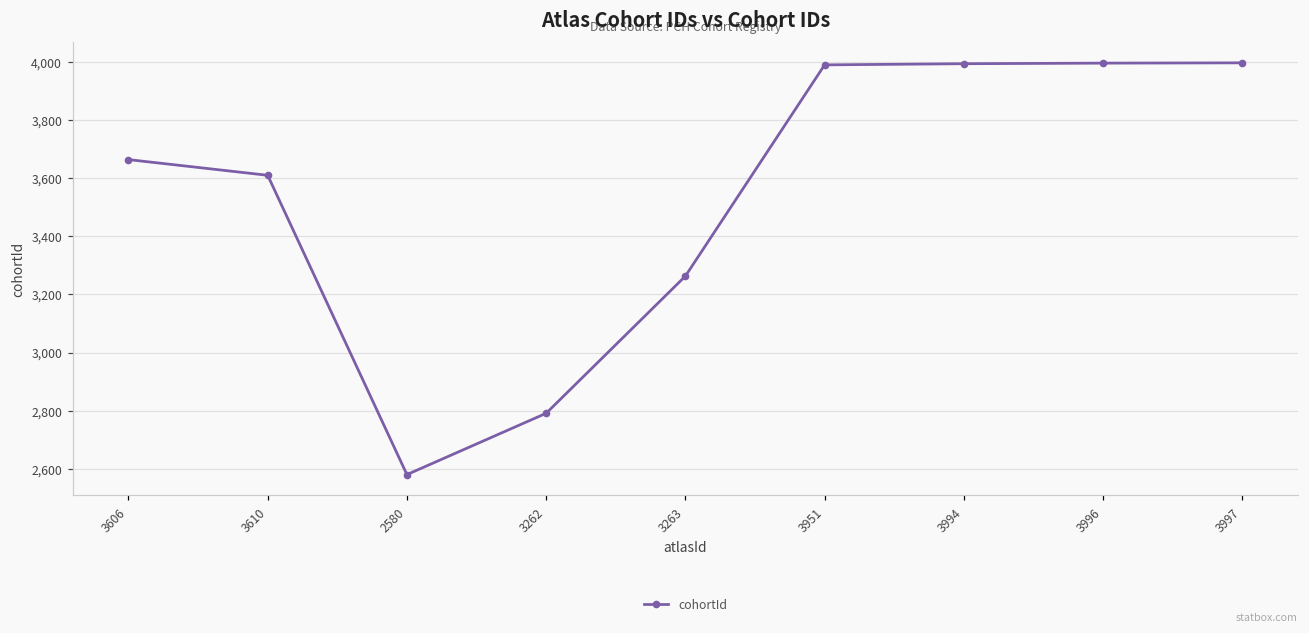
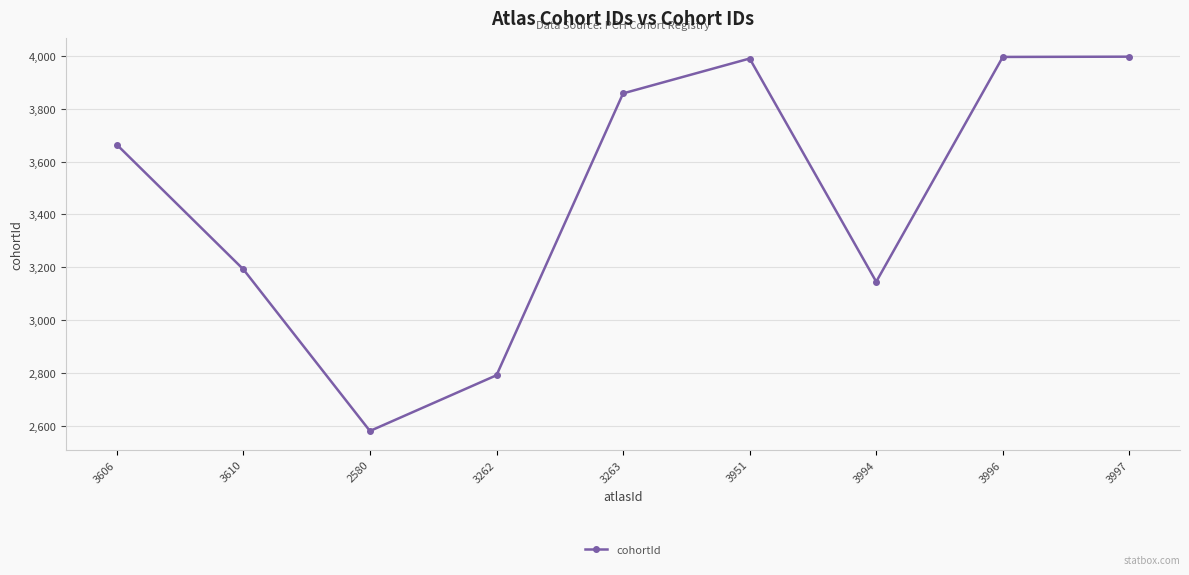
  {
    "3606": "3,660",
-   "3610": "3,610",
+   "3610": "3,190",
    "2580": "2,580",
    "3262": "2,790",
-   "3263": "3,260",
+   "3263": "3,860",
    "3951": "3,990",
-   "3994": "3,990",
+   "3994": "3,150",
    "3996": "4,000",
    "3997": "4,000"
  }
